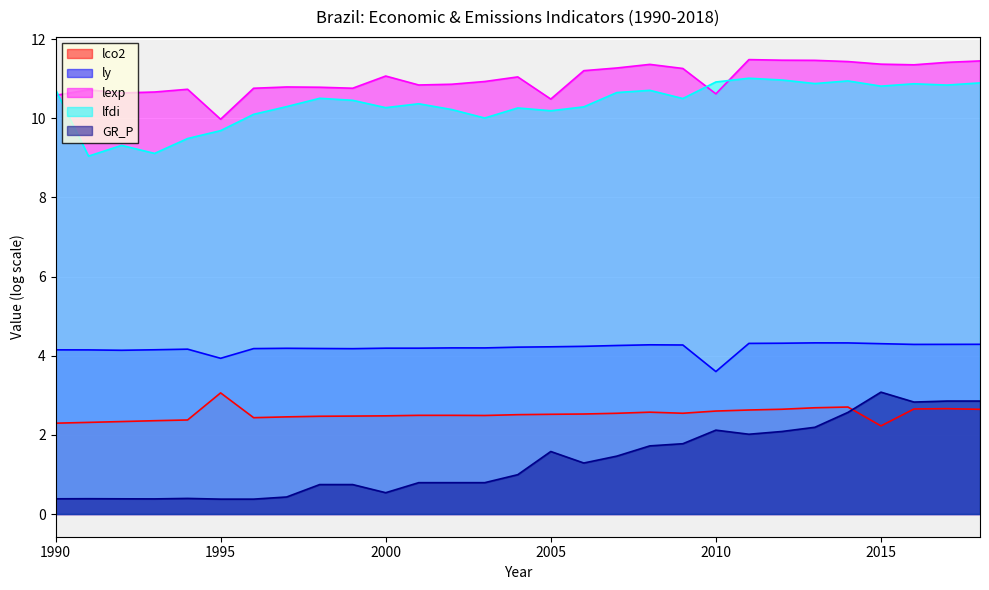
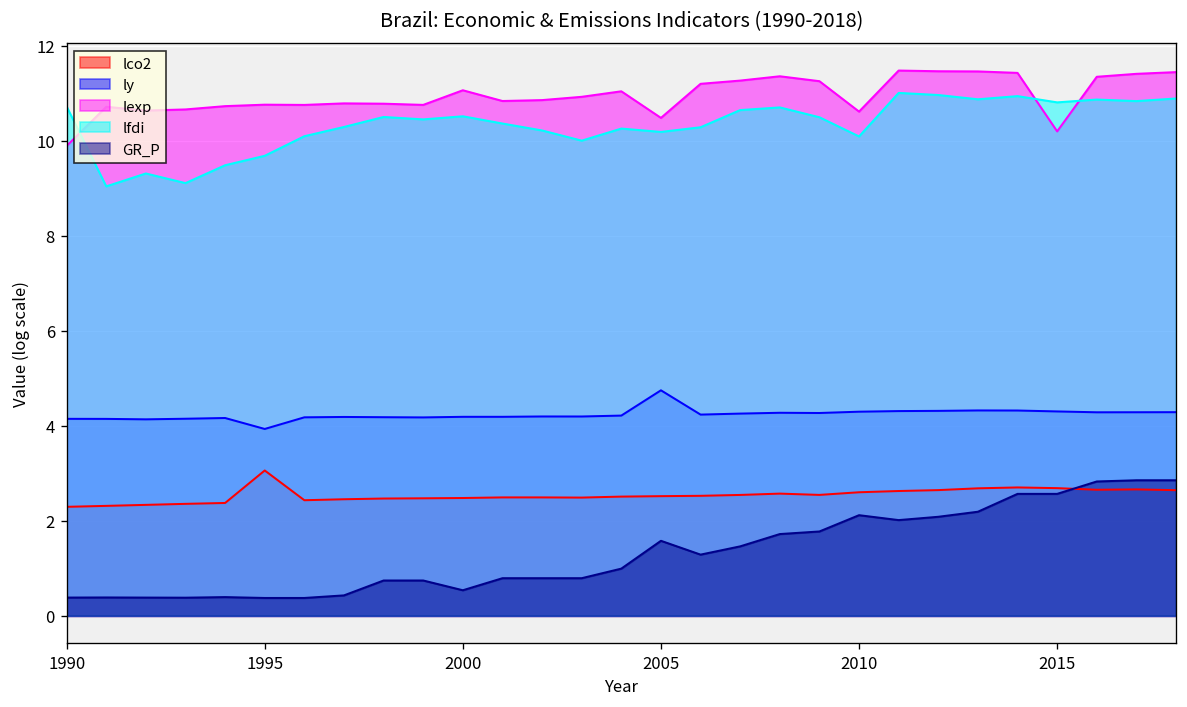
  {
    "lco2": {
      "1990": 2.3,
      "1995": 3.1,
      "2000": 2.5,
      "2005": 2.5,
      "2010": 2.6,
-     "2015": 2.2
+     "2015": 2.7
    },
    "ly": {
      "1990": 4.1,
      "1995": 3.9,
      "2000": 4.2,
-     "2005": 4.2,
-     "2010": 3.6,
+     "2005": 4.7,
+     "2010": 4.3,
      "2015": 4.3
    },
    "lexp": {
-     "1990": 10.6,
-     "1995": 10.0,
+     "1990": 9.9,
+     "1995": 10.8,
      "2000": 11.1,
      "2005": 10.5,
      "2010": 10.6,
-     "2015": 11.4
+     "2015": 10.2
    },
    "lfdi": {
      "1990": 10.7,
      "1995": 9.7,
-     "2000": 10.3,
+     "2000": 10.5,
      "2005": 10.2,
-     "2010": 10.9,
+     "2010": 10.1,
      "2015": 10.8
    },
    "GR_P": {
      "1990": 0.4,
      "1995": 0.4,
      "2000": 0.5,
      "2005": 1.6,
      "2010": 2.1,
-     "2015": 3.1
+     "2015": 2.6
    }
  }
